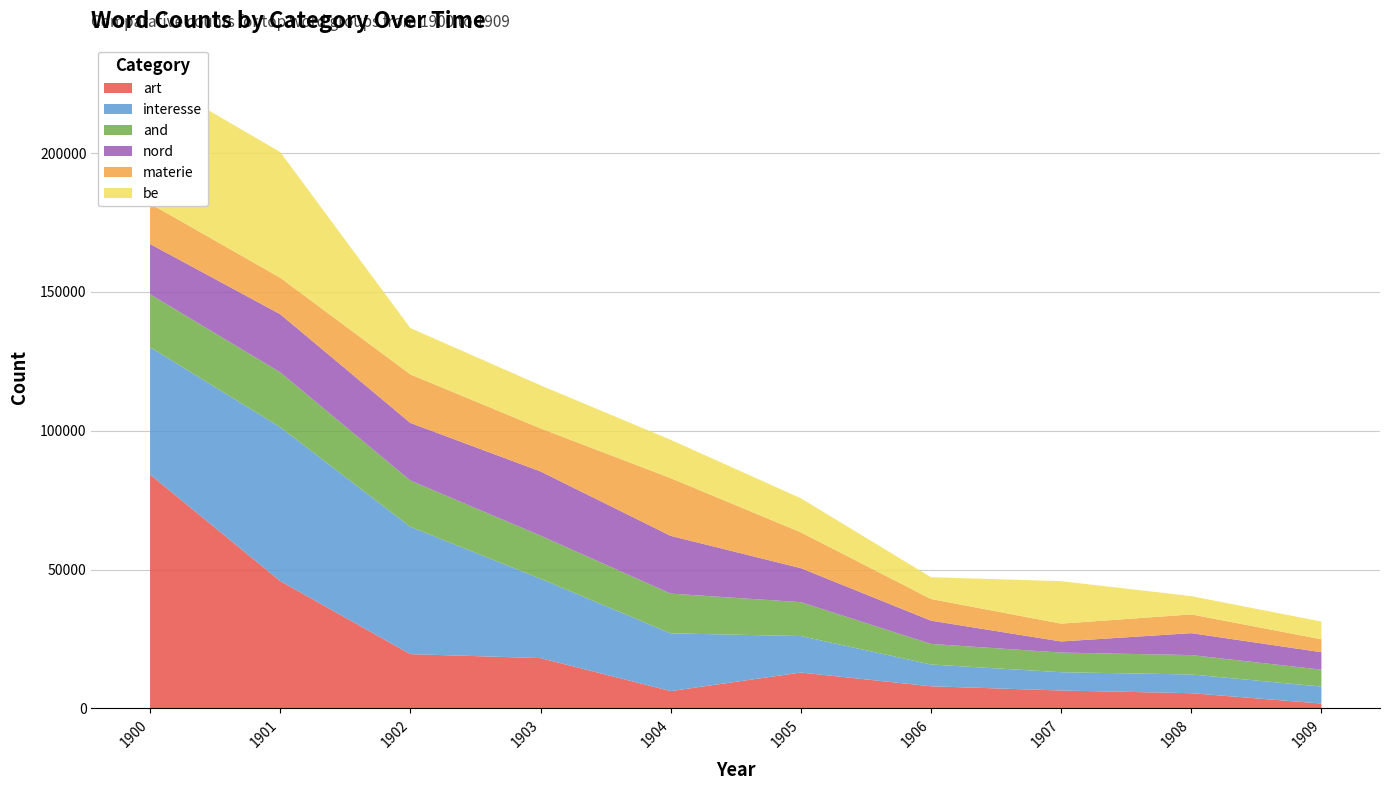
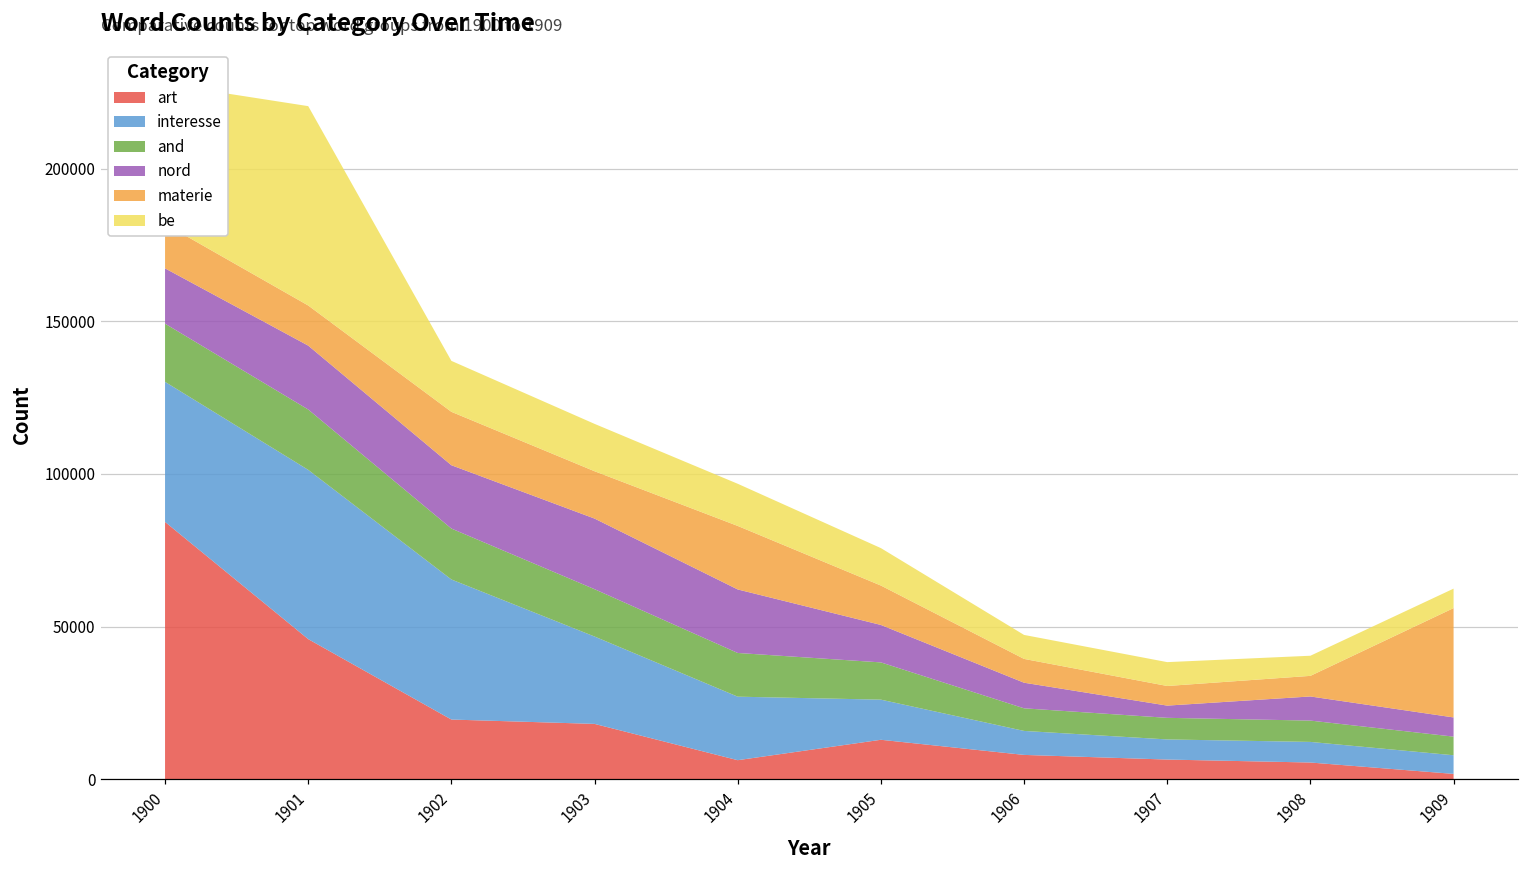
  {
    "art": {
      "1900": 84000,
      "1901": 46000,
      "1902": 20000,
      "1903": 18000,
      "1904": 6000,
      "1905": 13000,
      "1906": 8000,
      "1907": 6000,
      "1908": 5000,
      "1909": 2000
    },
    "interesse": {
      "1900": 46000,
      "1901": 55000,
      "1902": 46000,
      "1903": 29000,
      "1904": 21000,
      "1905": 13000,
      "1906": 8000,
      "1907": 7000,
      "1908": 7000,
      "1909": 6000
    },
    "and": {
      "1900": 19000,
      "1901": 20000,
      "1902": 17000,
      "1903": 16000,
      "1904": 14000,
      "1905": 12000,
      "1906": 7000,
      "1907": 7000,
      "1908": 7000,
      "1909": 6000
    },
    "nord": {
      "1900": 18000,
      "1901": 21000,
      "1902": 21000,
      "1903": 23000,
      "1904": 21000,
      "1905": 12000,
      "1906": 8000,
      "1907": 4000,
      "1908": 8000,
      "1909": 6000
    },
    "materie": {
      "1901": 13000,
      "1902": 17000,
      "1903": 16000,
      "1904": 21000,
      "1905": 13000,
      "1906": 8000,
      "1907": 6000,
      "1908": 7000,
-     "1909": 5000
+     "1909": 36000
    },
    "be": {
-     "1901": 45000,
+     "1901": 65000,
      "1902": 17000,
      "1903": 16000,
      "1904": 14000,
      "1905": 12000,
      "1906": 8000,
-     "1907": 15000,
+     "1907": 8000,
      "1908": 7000,
      "1909": 6000
    }
  }
